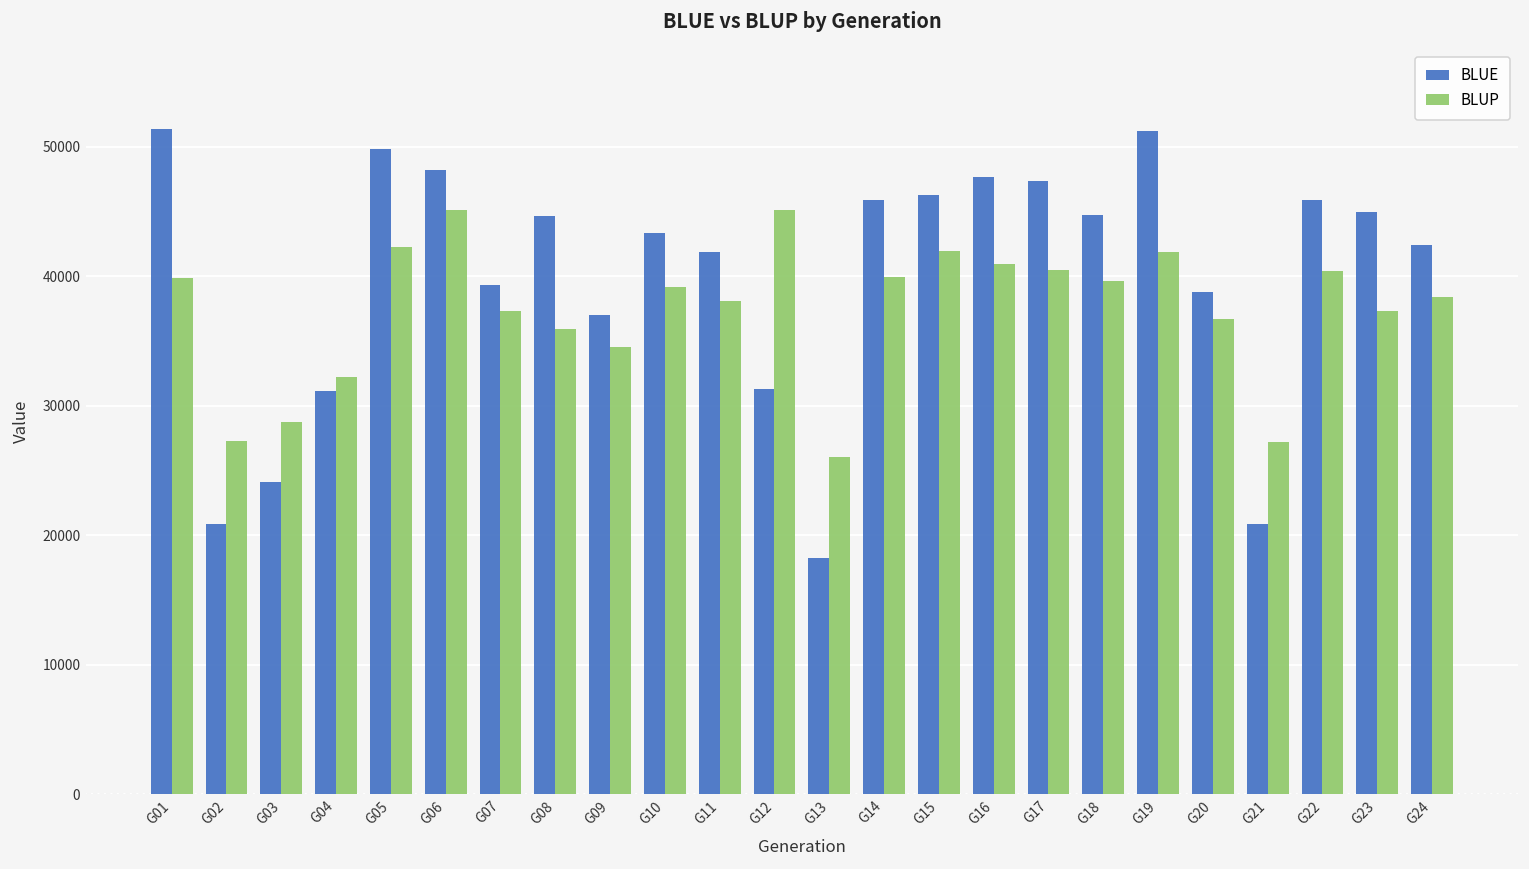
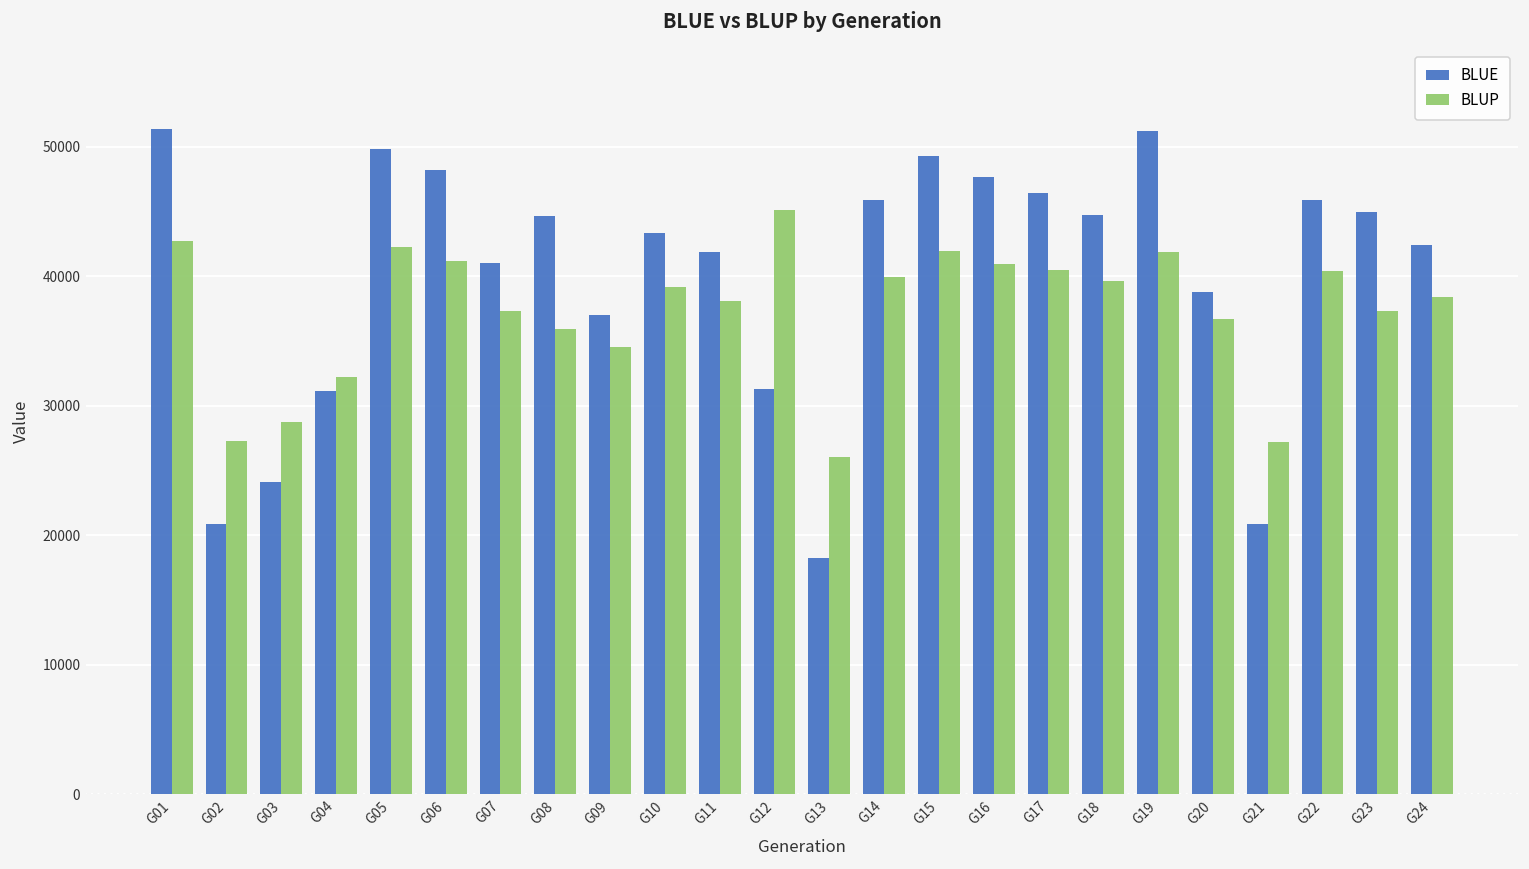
  {
    "BLUE": {
      "G01": 51400,
      "G02": 20800,
      "G03": 24100,
      "G04": 31100,
      "G05": 49900,
      "G06": 48200,
-     "G07": 39400,
+     "G07": 41000,
      "G08": 44700,
      "G09": 37000,
      "G10": 43300,
      "G11": 41900,
      "G12": 31300,
      "G13": 18200,
      "G14": 45900,
-     "G15": 46300,
+     "G15": 49300,
      "G16": 47700,
-     "G17": 47300,
+     "G17": 46400,
      "G18": 44700,
      "G19": 51200,
      "G20": 38800,
      "G21": 20800,
      "G22": 45900,
      "G23": 45000,
      "G24": 42500
    },
    "BLUP": {
-     "G01": 39800,
+     "G01": 42700,
      "G02": 27300,
      "G03": 28800,
      "G04": 32200,
      "G05": 42300,
-     "G06": 45100,
+     "G06": 41200,
      "G07": 37300,
      "G08": 35900,
      "G09": 34500,
      "G10": 39200,
      "G11": 38100,
      "G12": 45100,
      "G13": 26000,
      "G14": 39900,
      "G15": 41900,
      "G16": 40900,
      "G17": 40500,
      "G18": 39600,
      "G19": 41900,
      "G20": 36700,
      "G21": 27200,
      "G22": 40400,
      "G23": 37400,
      "G24": 38400
    }
  }
